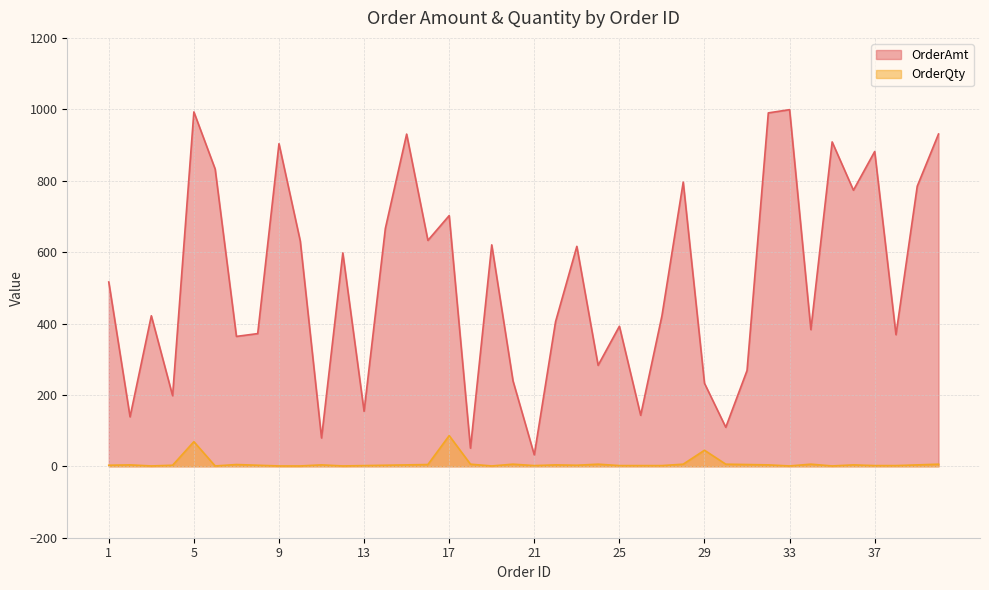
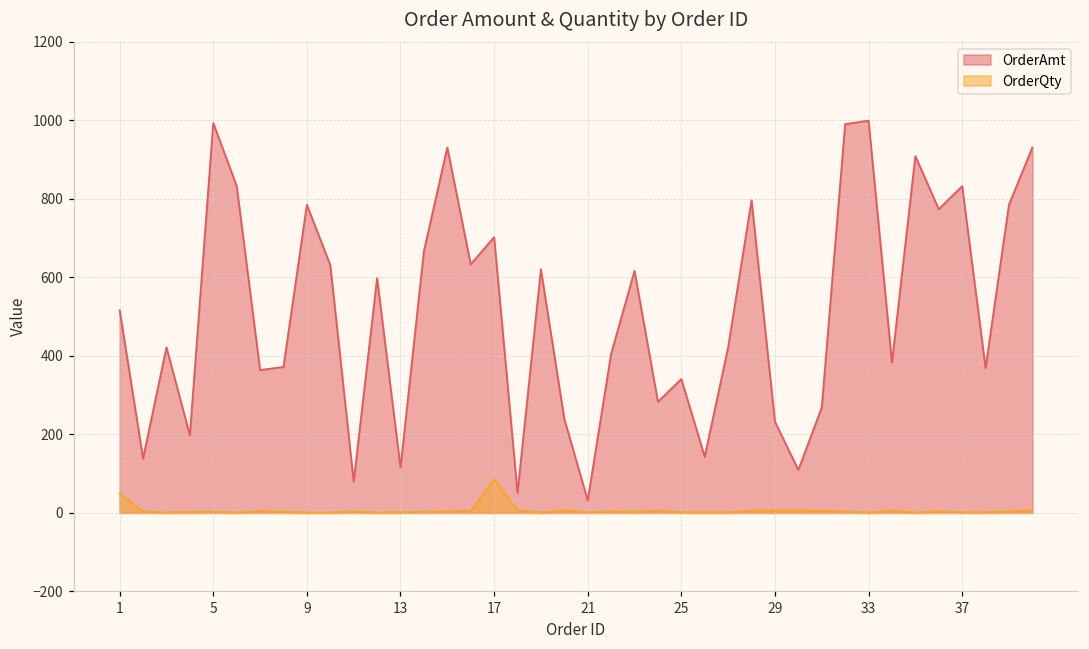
  {
    "OrderAmt": {
      "1": 520,
      "5": 990,
-     "9": 900,
-     "13": 150,
+     "9": 780,
+     "13": 120,
      "17": 700,
      "21": 30,
-     "25": 390,
+     "25": 340,
      "29": 230,
      "33": 1000,
-     "37": 880
+     "37": 830
    },
    "OrderQty": {
-     "1": 0,
-     "5": 70,
+     "1": 50,
+     "5": 0,
      "9": 0,
      "13": 0,
      "17": 90,
      "21": 0,
      "25": 0,
-     "29": 50,
+     "29": 10,
      "33": 0,
      "37": 0
    }
  }
